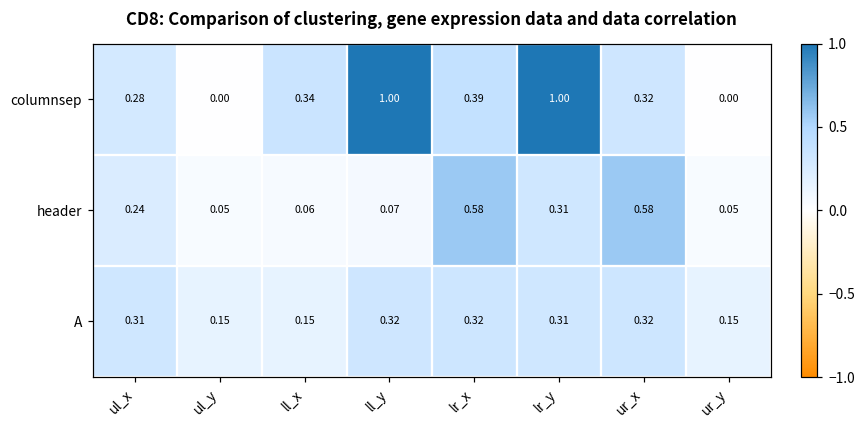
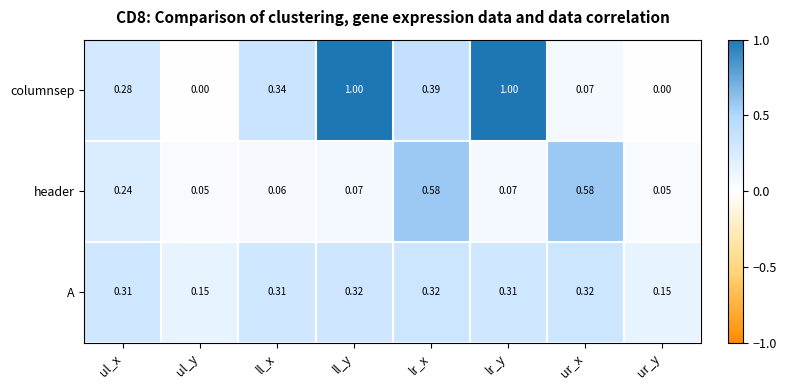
  {
    "columnsep": {
      "ul_x": 0.28,
      "ul_y": 0.00,
      "ll_x": 0.34,
      "ll_y": 1.00,
      "lr_x": 0.39,
      "lr_y": 1.00,
-     "ur_x": 0.32,
+     "ur_x": 0.07,
      "ur_y": 0.00
    },
    "header": {
      "ul_x": 0.24,
      "ul_y": 0.05,
      "ll_x": 0.06,
      "ll_y": 0.07,
      "lr_x": 0.58,
-     "lr_y": 0.31,
+     "lr_y": 0.07,
      "ur_x": 0.58,
      "ur_y": 0.05
    },
    "A": {
      "ul_x": 0.31,
      "ul_y": 0.15,
-     "ll_x": 0.15,
+     "ll_x": 0.31,
      "ll_y": 0.32,
      "lr_x": 0.32,
      "lr_y": 0.31,
      "ur_x": 0.32,
      "ur_y": 0.15
    }
  }
